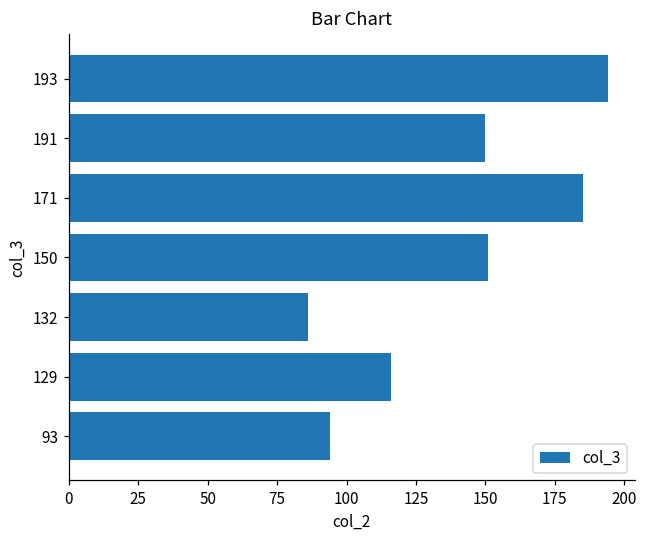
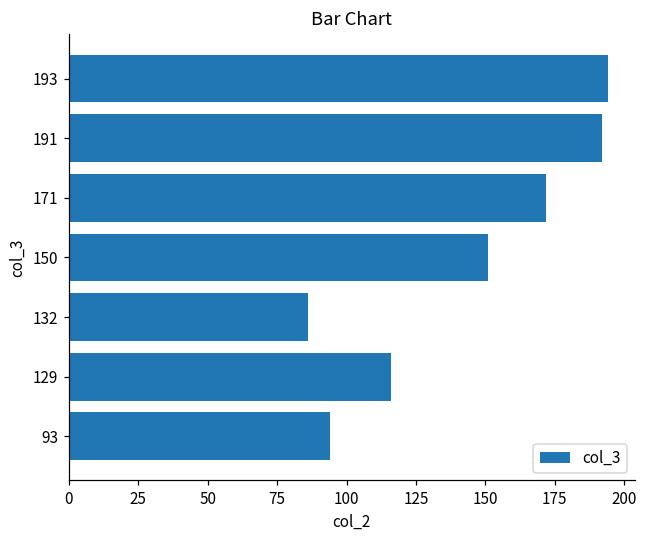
  {
    "193": 194,
-   "191": 150,
-   "171": 185,
+   "191": 192,
+   "171": 172,
    "150": 151,
    "132": 86,
    "129": 116,
    "93": 94
  }
